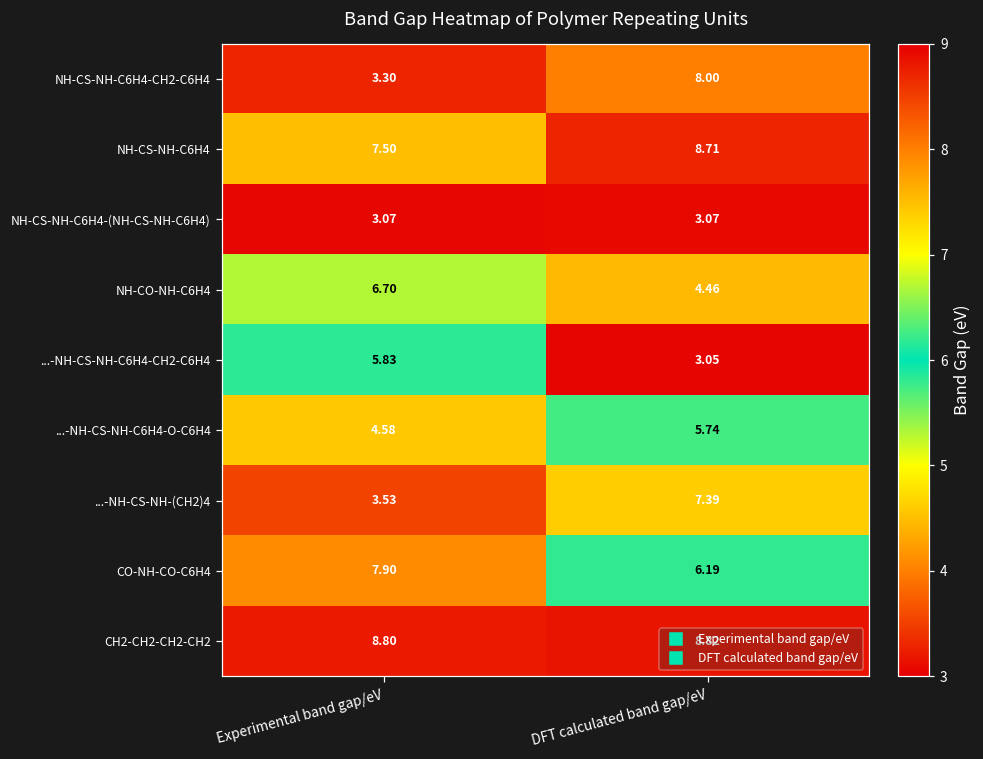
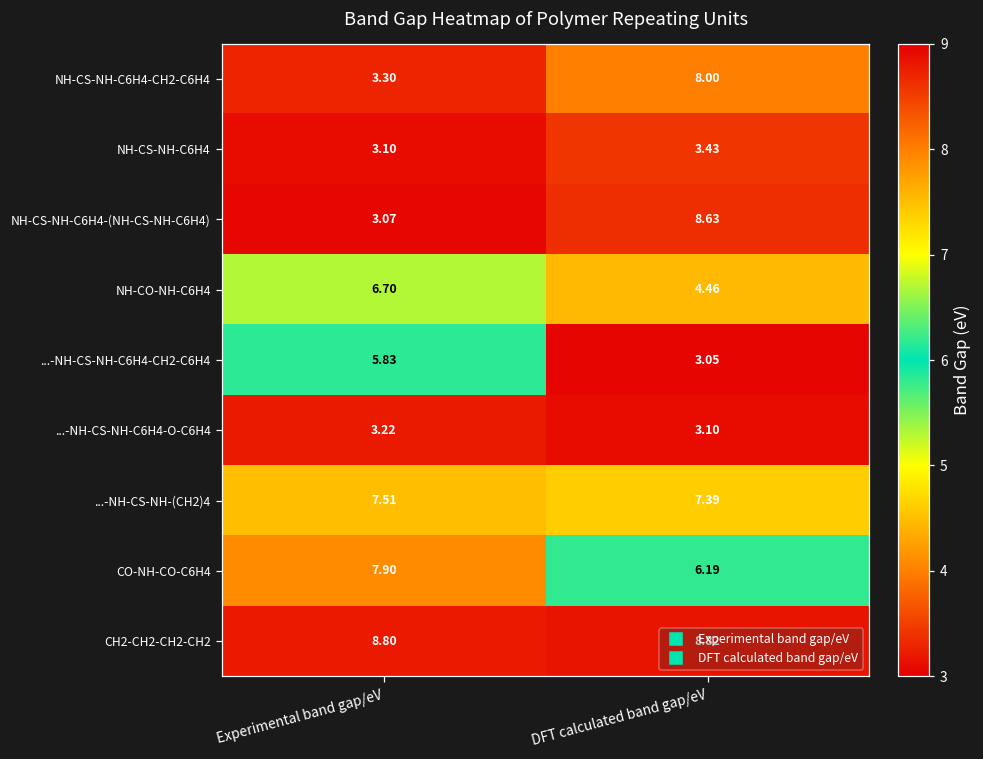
  {
    "NH-CS-NH-C6H4-CH2-C6H4": {
      "Experimental band gap/eV": 3.30,
      "DFT calculated band gap/eV": 8.00
    },
    "NH-CS-NH-C6H4": {
-     "Experimental band gap/eV": 7.50,
-     "DFT calculated band gap/eV": 8.71
+     "Experimental band gap/eV": 3.10,
+     "DFT calculated band gap/eV": 3.43
    },
    "NH-CS-NH-C6H4-(NH-CS-NH-C6H4)": {
      "Experimental band gap/eV": 3.07,
-     "DFT calculated band gap/eV": 3.07
+     "DFT calculated band gap/eV": 8.63
    },
    "NH-CO-NH-C6H4": {
      "Experimental band gap/eV": 6.70,
      "DFT calculated band gap/eV": 4.46
    },
    "...-NH-CS-NH-C6H4-CH2-C6H4": {
      "Experimental band gap/eV": 5.83,
      "DFT calculated band gap/eV": 3.05
    },
    "...-NH-CS-NH-C6H4-O-C6H4": {
-     "Experimental band gap/eV": 4.58,
-     "DFT calculated band gap/eV": 5.74
+     "Experimental band gap/eV": 3.22,
+     "DFT calculated band gap/eV": 3.10
    },
    "...-NH-CS-NH-(CH2)4": {
-     "Experimental band gap/eV": 3.53,
+     "Experimental band gap/eV": 7.51,
      "DFT calculated band gap/eV": 7.39
    },
    "CO-NH-CO-C6H4": {
      "Experimental band gap/eV": 7.90,
      "DFT calculated band gap/eV": 6.19
    },
    "CH2-CH2-CH2-CH2": {
      "Experimental band gap/eV": 8.80
    }
  }
